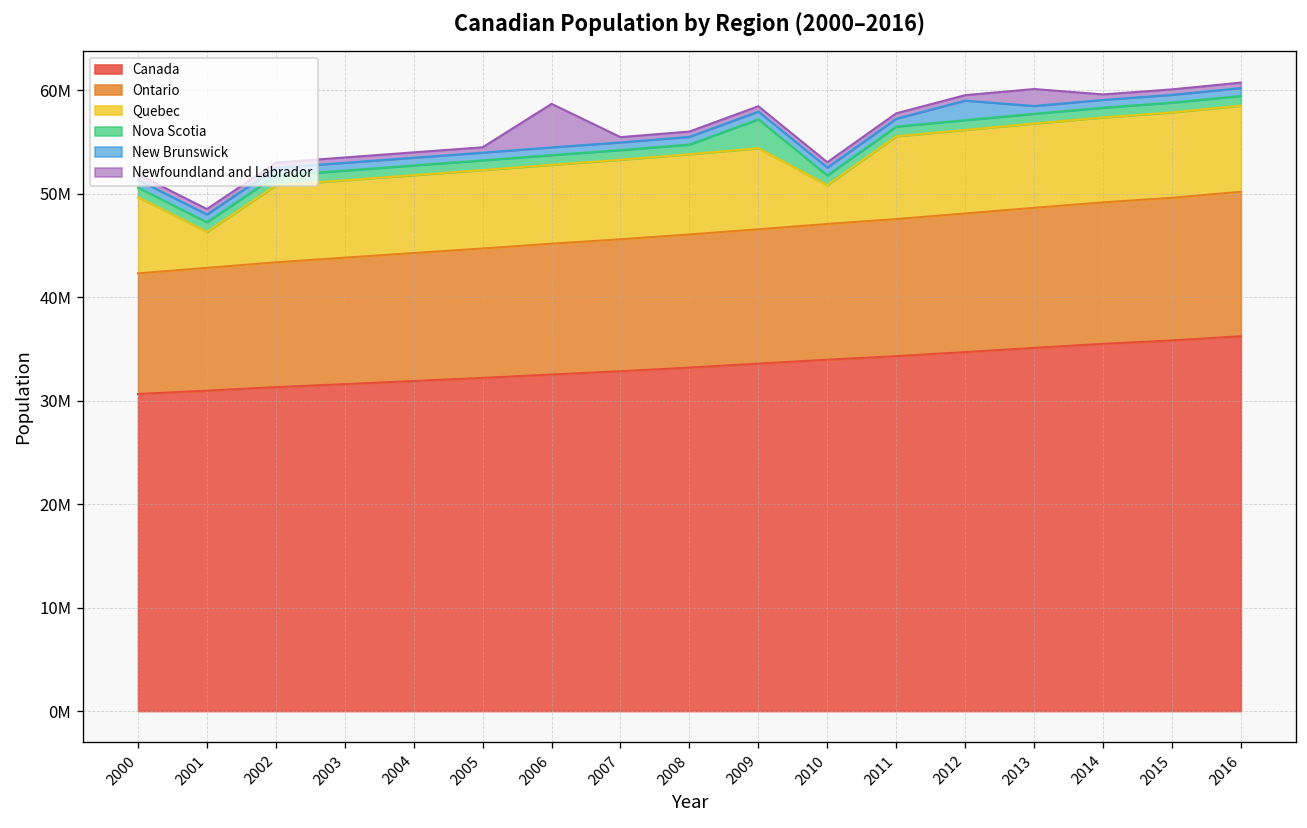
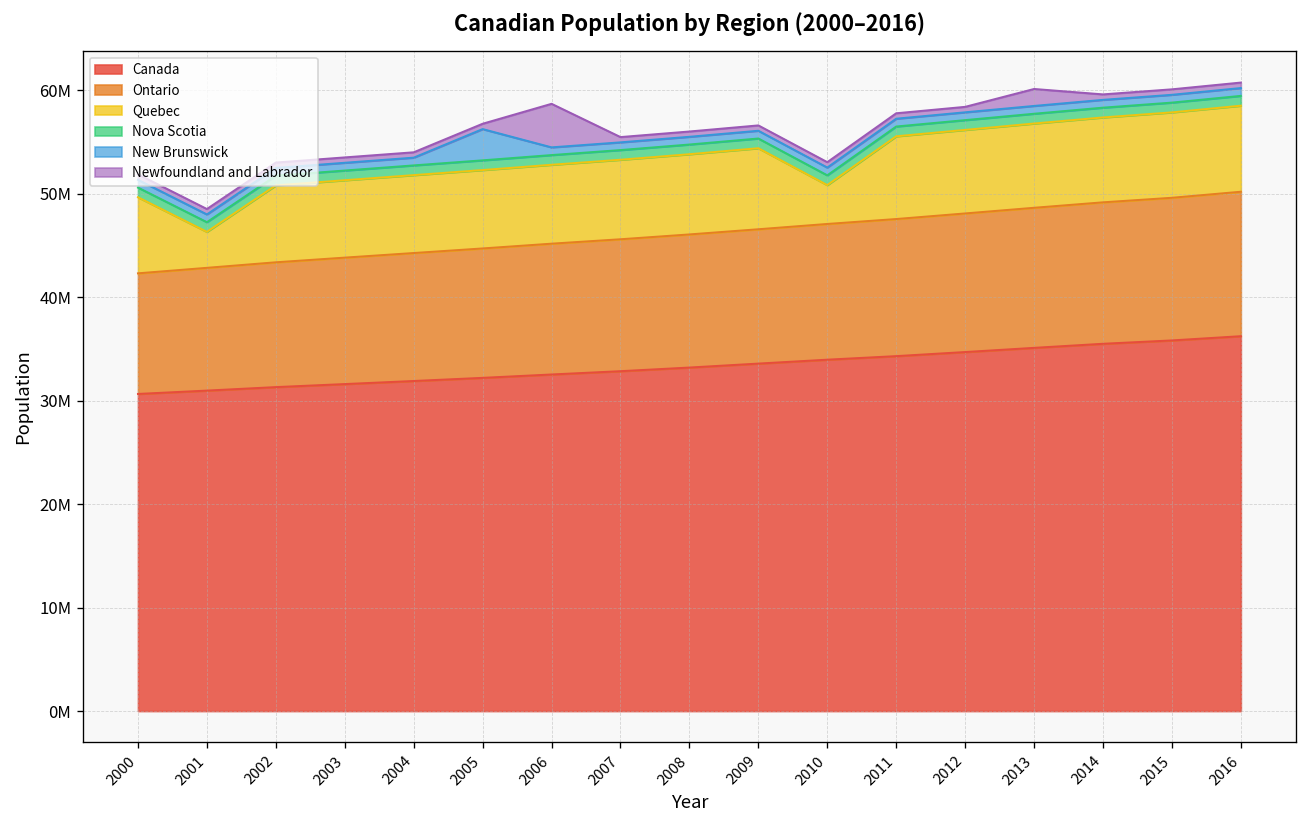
  {
    "Quebec": {
      "2000": 7000000,
      "2001": 3000000,
      "2002": 7000000,
      "2003": 7000000,
      "2004": 8000000,
      "2005": 8000000,
      "2006": 8000000,
      "2007": 8000000,
      "2008": 8000000,
      "2009": 8000000,
      "2010": 4000000,
      "2011": 8000000,
      "2012": 8000000,
      "2013": 8000000,
      "2014": 8000000,
      "2015": 8000000,
      "2016": 8000000
    },
    "Nova Scotia": {
      "2000": 1000000,
      "2001": 1000000,
      "2002": 1000000,
      "2003": 1000000,
      "2004": 1000000,
      "2005": 1000000,
      "2006": 1000000,
      "2007": 1000000,
      "2008": 1000000,
-     "2009": 3000000,
+     "2009": 1000000,
      "2010": 1000000,
      "2011": 1000000,
      "2012": 1000000,
      "2013": 1000000,
      "2014": 1000000,
      "2015": 1000000,
      "2016": 1000000
    },
    "New Brunswick": {
      "2000": 1000000,
      "2001": 1000000,
      "2003": 1000000,
      "2004": 1000000,
-     "2005": 1000000,
+     "2005": 3000000,
      "2006": 1000000,
      "2007": 1000000,
      "2008": 1000000,
      "2009": 1000000,
      "2010": 1000000,
      "2011": 1000000,
-     "2012": 2000000,
+     "2012": 1000000,
      "2013": 1000000,
      "2014": 1000000,
      "2015": 1000000,
      "2016": 1000000
    },
    "Newfoundland and Labrador": {
      "2000": 1000000,
      "2001": 1000000,
      "2003": 1000000,
      "2004": 1000000,
      "2005": 1000000,
      "2006": 4000000,
      "2007": 1000000,
      "2008": 1000000,
      "2009": 1000000,
      "2010": 1000000,
      "2011": 1000000,
      "2012": 1000000,
      "2013": 2000000,
      "2014": 1000000,
      "2015": 1000000,
      "2016": 1000000
    }
  }
